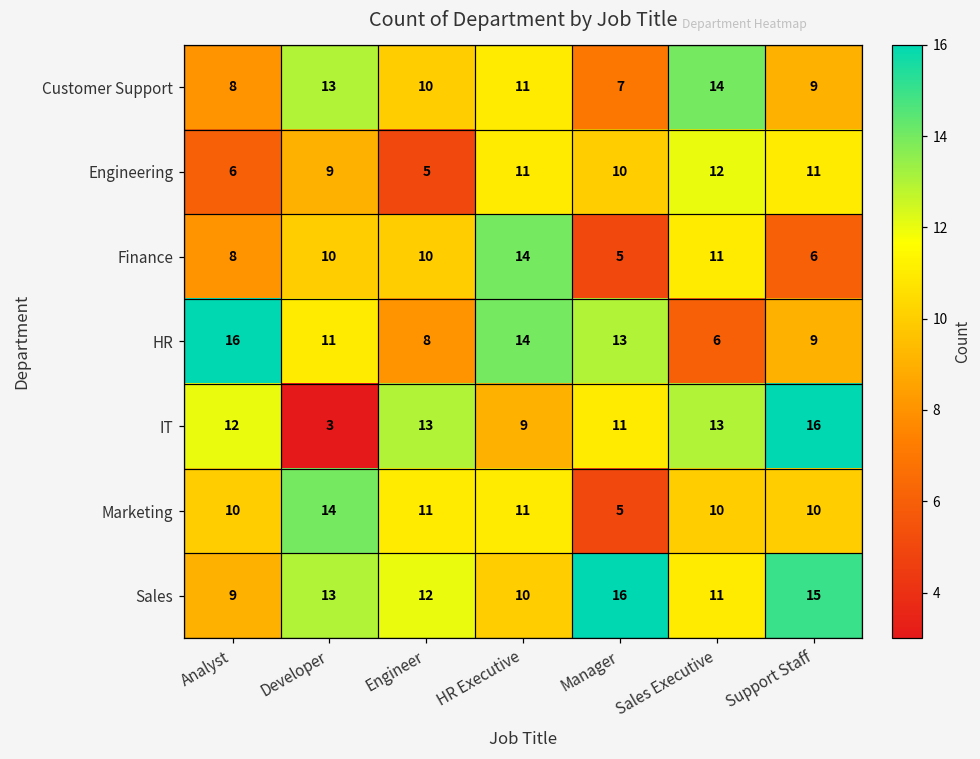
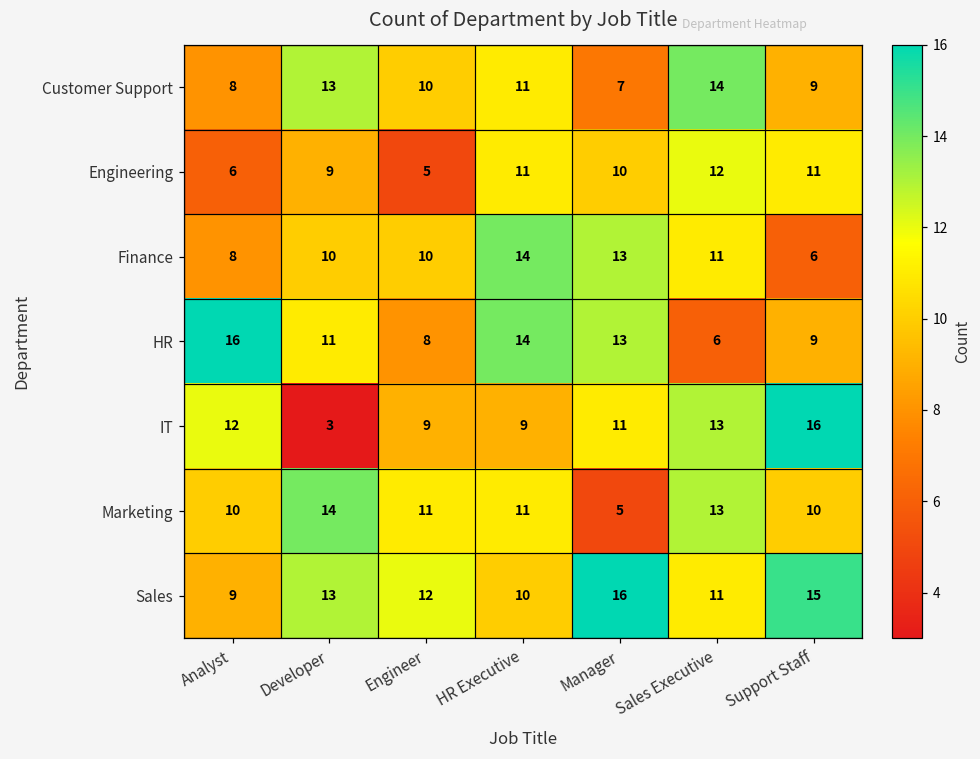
  {
    "Customer Support": {
      "Analyst": 8,
      "Developer": 13,
      "Engineer": 10,
      "HR Executive": 11,
      "Manager": 7,
      "Sales Executive": 14,
      "Support Staff": 9
    },
    "Engineering": {
      "Analyst": 6,
      "Developer": 9,
      "Engineer": 5,
      "HR Executive": 11,
      "Manager": 10,
      "Sales Executive": 12,
      "Support Staff": 11
    },
    "Finance": {
      "Analyst": 8,
      "Developer": 10,
      "Engineer": 10,
      "HR Executive": 14,
-     "Manager": 5,
+     "Manager": 13,
      "Sales Executive": 11,
      "Support Staff": 6
    },
    "HR": {
      "Analyst": 16,
      "Developer": 11,
      "Engineer": 8,
      "HR Executive": 14,
      "Manager": 13,
      "Sales Executive": 6,
      "Support Staff": 9
    },
    "IT": {
      "Analyst": 12,
      "Developer": 3,
-     "Engineer": 13,
+     "Engineer": 9,
      "HR Executive": 9,
      "Manager": 11,
      "Sales Executive": 13,
      "Support Staff": 16
    },
    "Marketing": {
      "Analyst": 10,
      "Developer": 14,
      "Engineer": 11,
      "HR Executive": 11,
      "Manager": 5,
-     "Sales Executive": 10,
+     "Sales Executive": 13,
      "Support Staff": 10
    },
    "Sales": {
      "Analyst": 9,
      "Developer": 13,
      "Engineer": 12,
      "HR Executive": 10,
      "Manager": 16,
      "Sales Executive": 11,
      "Support Staff": 15
    }
  }
